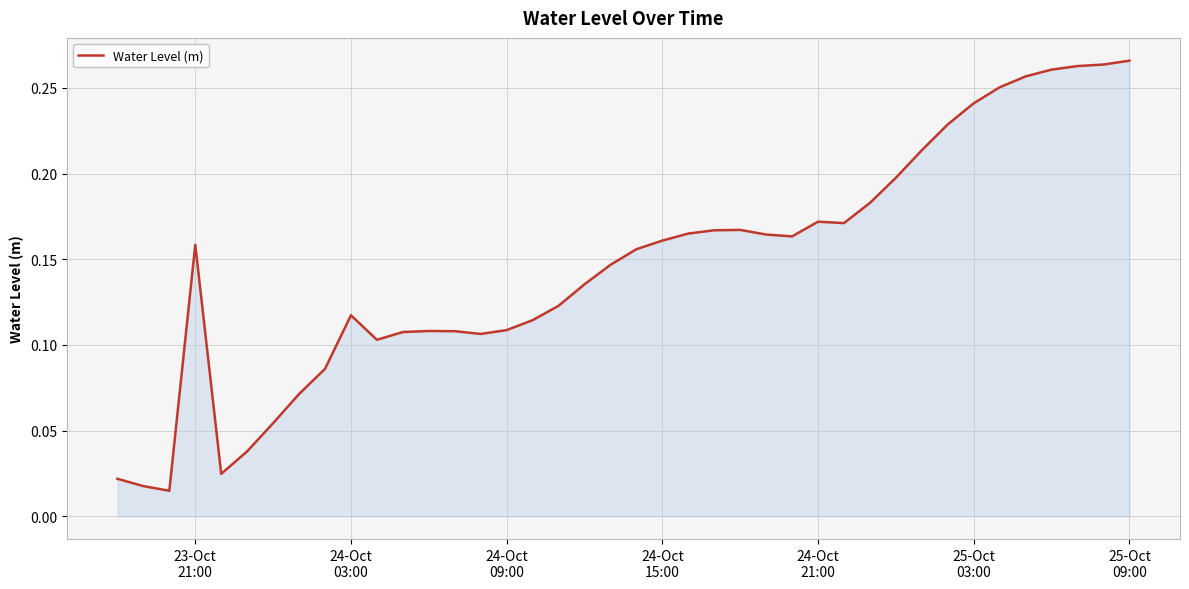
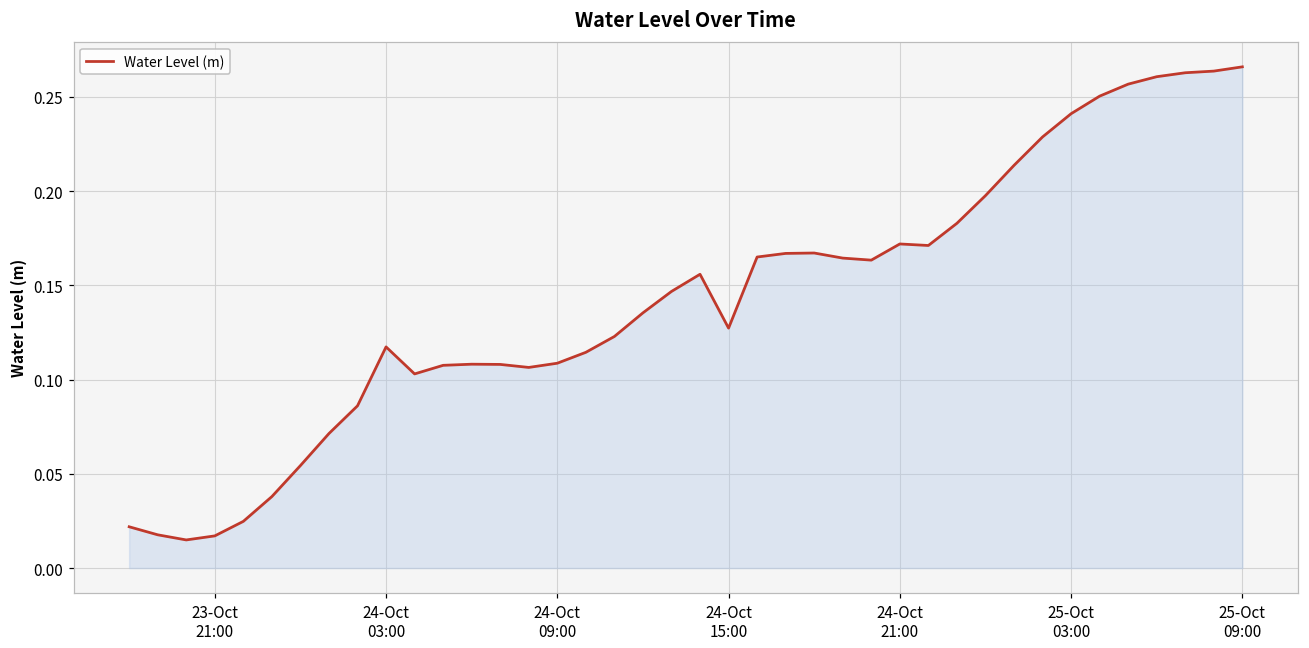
  {
-   "23-Oct 21:00": 0.158,
+   "23-Oct 21:00": 0.017,
    "24-Oct 03:00": 0.117,
    "24-Oct 09:00": 0.109,
-   "24-Oct 15:00": 0.161,
+   "24-Oct 15:00": 0.127,
    "24-Oct 21:00": 0.172,
    "25-Oct 03:00": 0.241,
    "25-Oct 09:00": 0.266
  }
